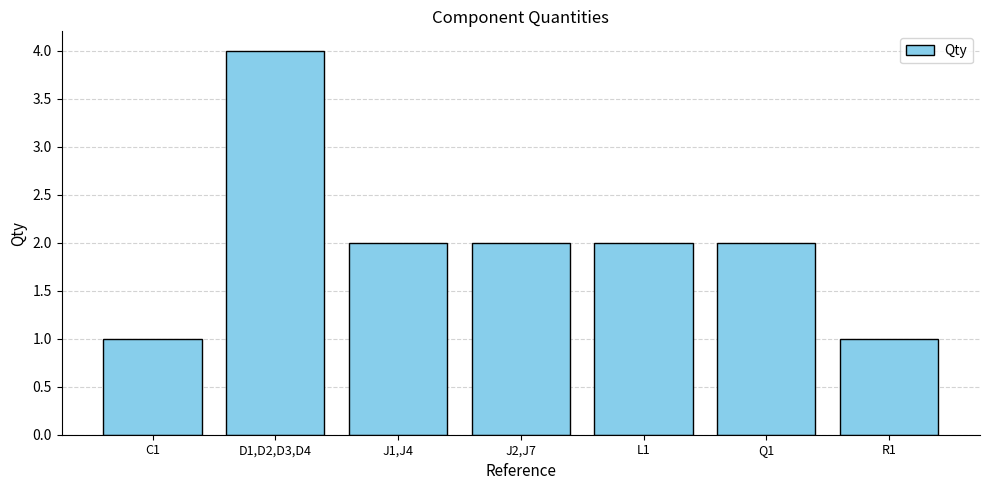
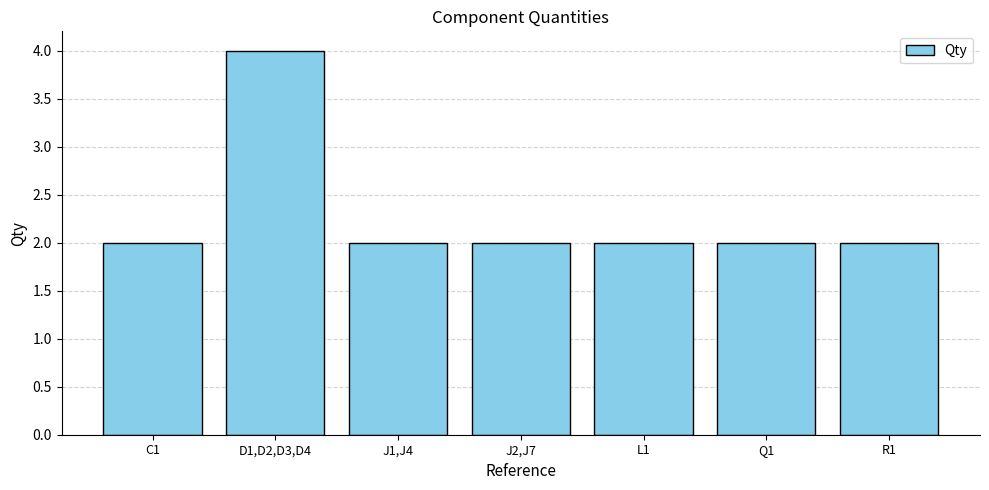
  {
-   "C1": 1,
+   "C1": 2,
    "D1,D2,D3,D4": 4,
    "J1,J4": 2,
    "J2,J7": 2,
    "L1": 2,
    "Q1": 2,
-   "R1": 1
+   "R1": 2
  }
